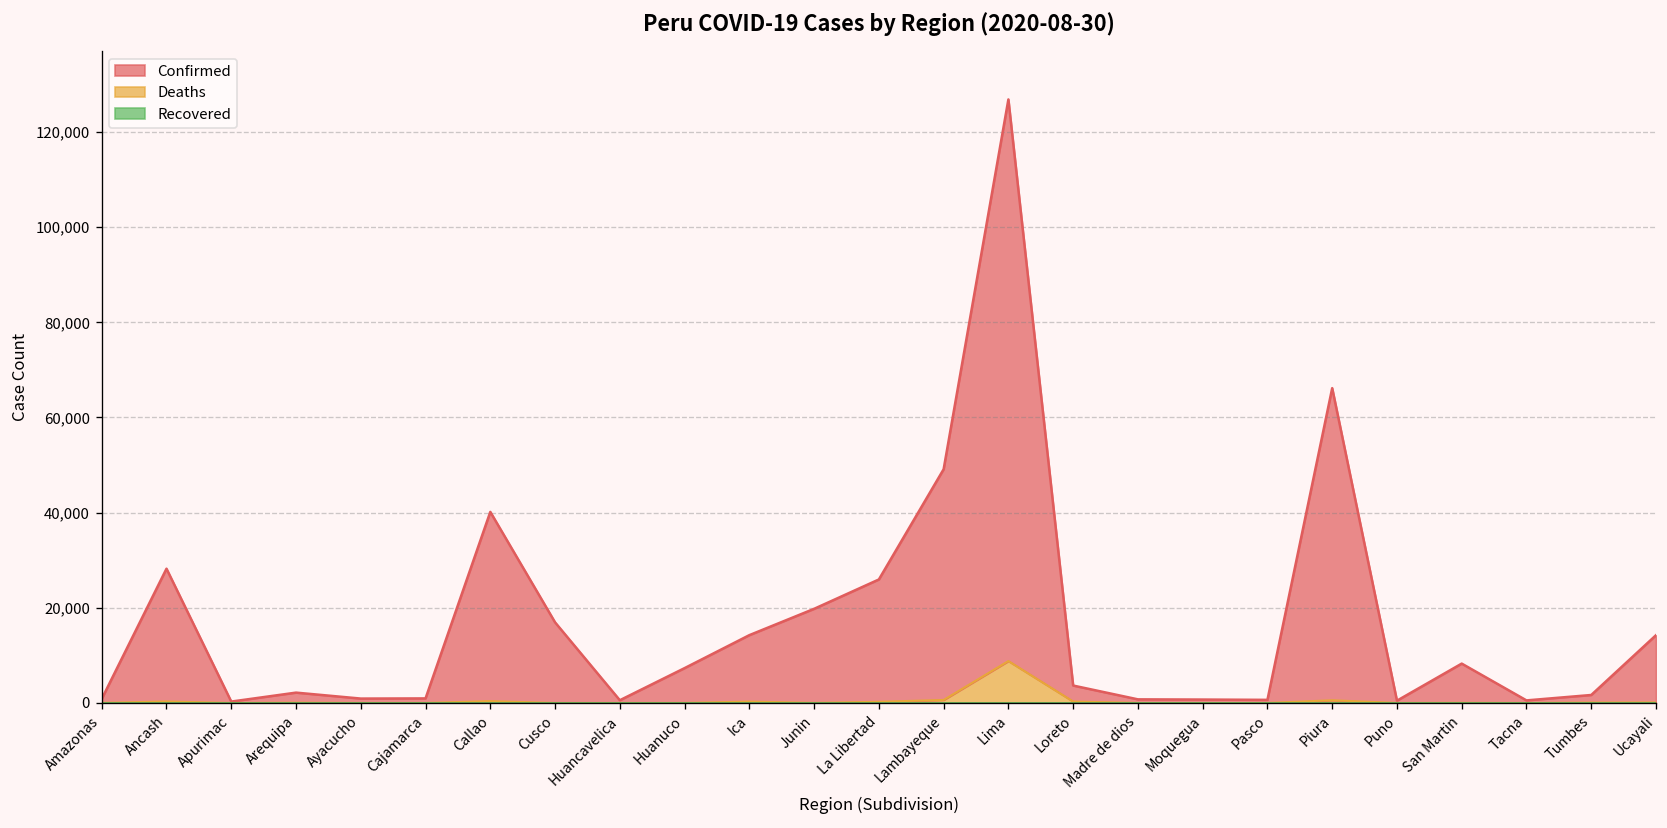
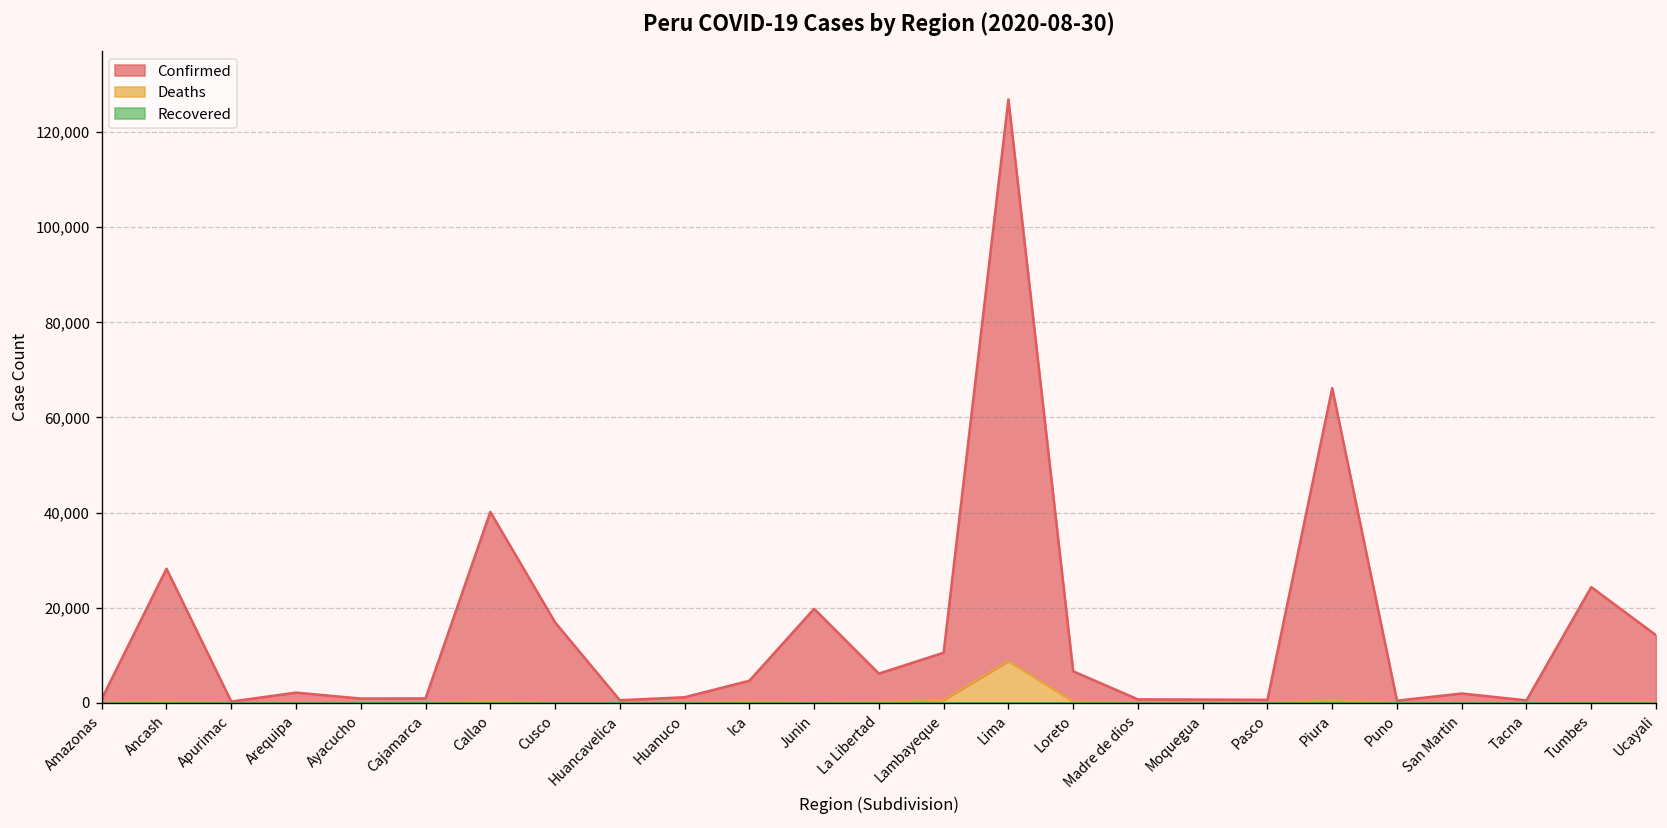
  {
    "Recovered": {
      "Lima": "0"
    },
    "Deaths": {
      "Lima": "9,000"
    },
    "Confirmed": {
      "Amazonas": "1,000",
      "Ancash": "28,000",
      "Arequipa": "2,000",
      "Ayacucho": "1,000",
      "Cajamarca": "1,000",
      "Callao": "40,000",
      "Cusco": "17,000",
-     "Huanuco": "7,000",
-     "Ica": "14,000",
+     "Huanuco": "1,000",
+     "Ica": "4,000",
      "Junin": "20,000",
-     "La Libertad": "26,000",
-     "Lambayeque": "48,000",
+     "La Libertad": "6,000",
+     "Lambayeque": "10,000",
      "Lima": "118,000",
-     "Loreto": "3,000",
+     "Loreto": "6,000",
      "Madre de dios": "1,000",
      "Moquegua": "1,000",
      "Pasco": "1,000",
      "Piura": "66,000",
-     "San Martin": "8,000",
-     "Tumbes": "2,000",
+     "San Martin": "2,000",
+     "Tumbes": "24,000",
      "Ucayali": "14,000"
    }
  }
